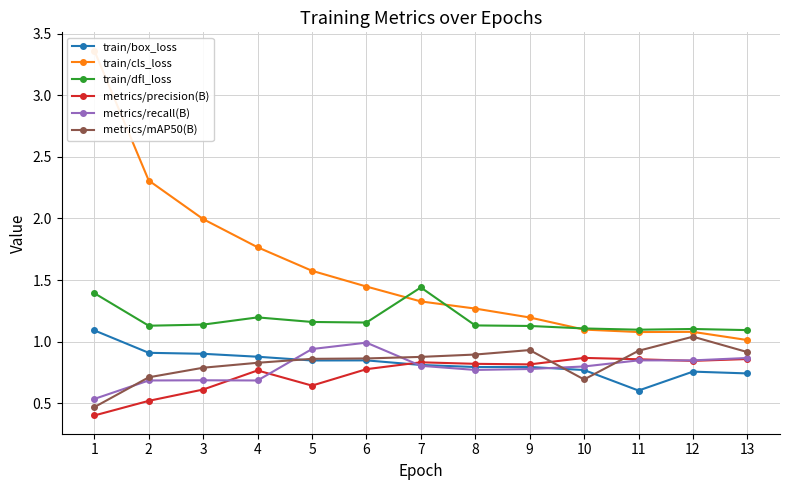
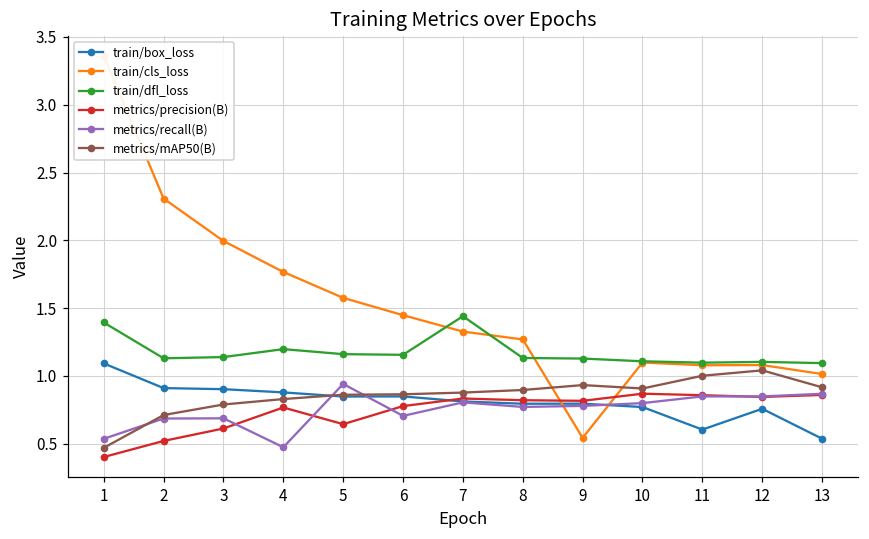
  {
    "train/box_loss": {
      "1": 1.09,
      "2": 0.91,
      "3": 0.90,
      "4": 0.88,
      "8": 0.79,
      "10": 0.77,
      "11": 0.60,
      "12": 0.76,
-     "13": 0.74
+     "13": 0.54
    },
    "train/cls_loss": {
      "2": 2.31,
      "3": 2.00,
      "4": 1.77,
      "5": 1.58,
      "6": 1.45,
      "7": 1.33,
      "8": 1.27,
-     "9": 1.20,
+     "9": 0.54,
      "12": 1.08,
      "13": 1.01
    },
    "train/dfl_loss": {
      "1": 1.39,
      "2": 1.13,
      "3": 1.14,
      "4": 1.20,
      "5": 1.16,
      "6": 1.16,
      "7": 1.44,
      "8": 1.13,
      "9": 1.13,
      "12": 1.10,
      "13": 1.09
    },
    "metrics/precision(B)": {
      "1": 0.40,
      "2": 0.52,
      "3": 0.61,
      "4": 0.77,
      "5": 0.64,
      "6": 0.78,
      "7": 0.83,
      "8": 0.82,
      "9": 0.82,
      "10": 0.87
    },
    "metrics/recall(B)": {
      "1": 0.54,
      "2": 0.69,
      "3": 0.69,
-     "4": 0.69,
+     "4": 0.47,
      "5": 0.94,
-     "6": 0.99,
+     "6": 0.71,
      "8": 0.77,
      "10": 0.80
    },
    "metrics/mAP50(B)": {
      "1": 0.47,
      "2": 0.71,
      "3": 0.79,
      "4": 0.83,
      "7": 0.88,
      "8": 0.90,
      "9": 0.93,
-     "10": 0.69,
-     "11": 0.93,
+     "10": 0.91,
+     "11": 1.00,
      "12": 1.04,
      "13": 0.92
    }
  }
